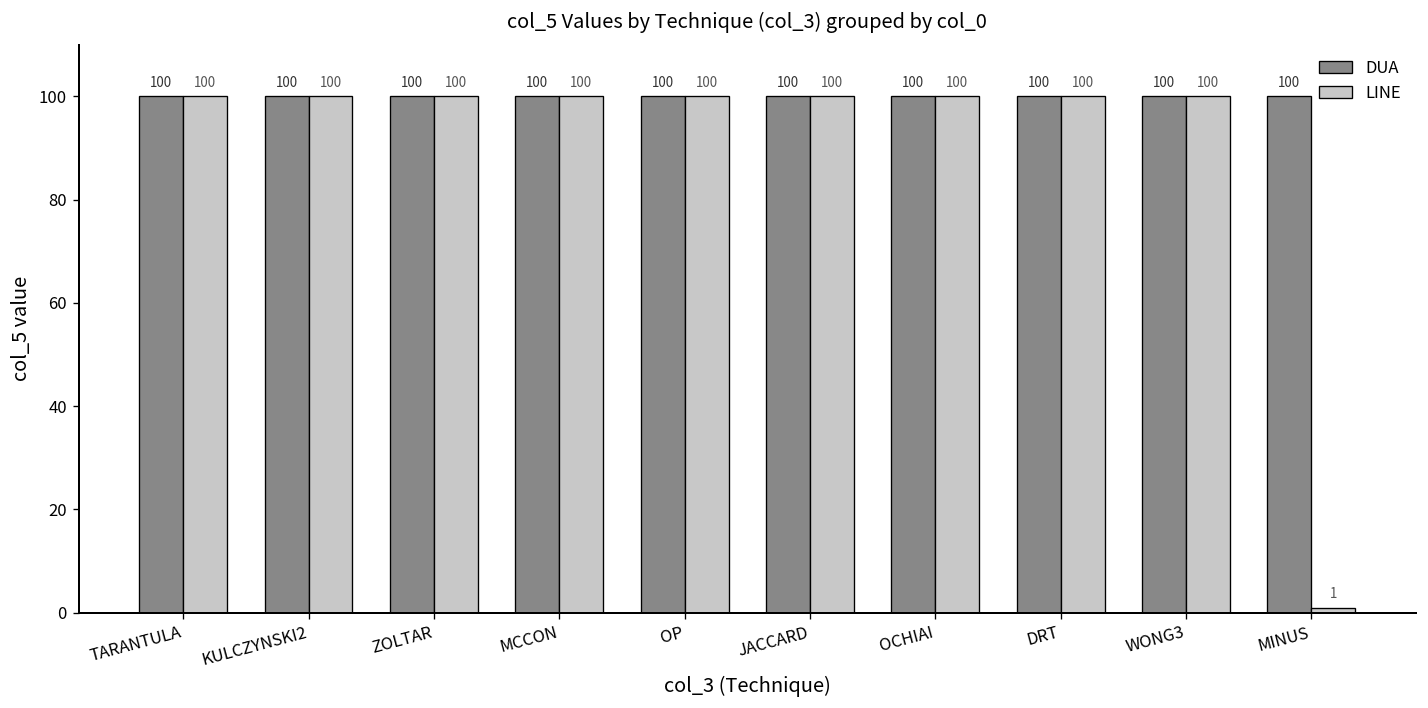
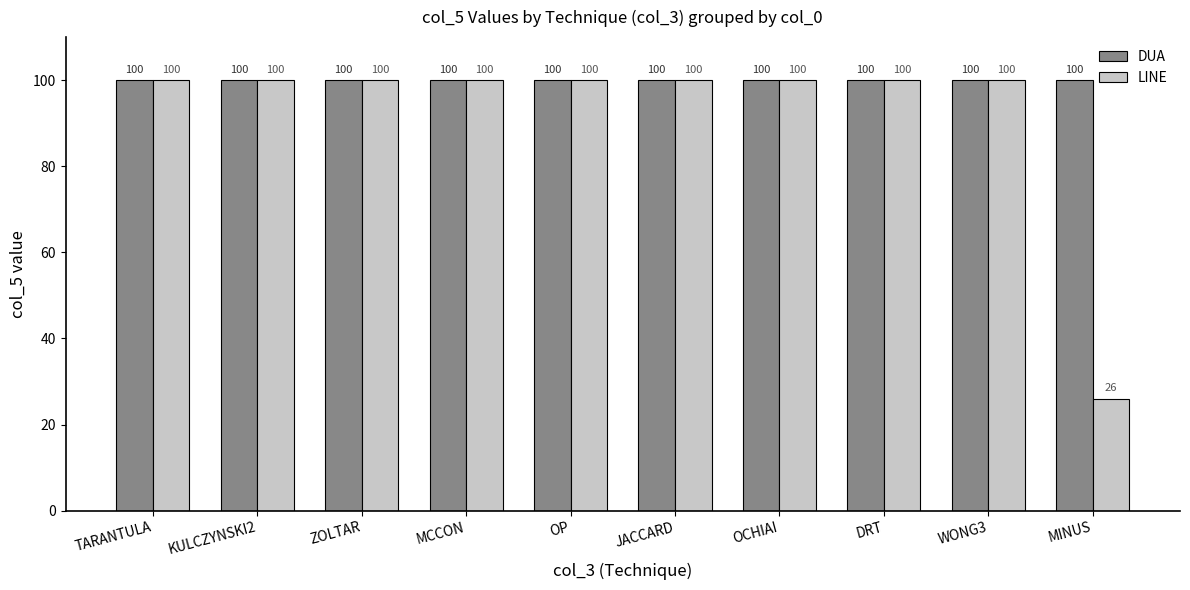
  {
    "DUA": {
      "TARANTULA": 100,
      "KULCZYNSKI2": 100,
      "ZOLTAR": 100,
      "MCCON": 100,
      "OP": 100,
      "JACCARD": 100,
      "OCHIAI": 100,
      "DRT": 100,
      "WONG3": 100,
      "MINUS": 100
    },
    "LINE": {
      "TARANTULA": 100,
      "KULCZYNSKI2": 100,
      "ZOLTAR": 100,
      "MCCON": 100,
      "OP": 100,
      "JACCARD": 100,
      "OCHIAI": 100,
      "DRT": 100,
      "WONG3": 100,
-     "MINUS": 1
+     "MINUS": 26
    }
  }
